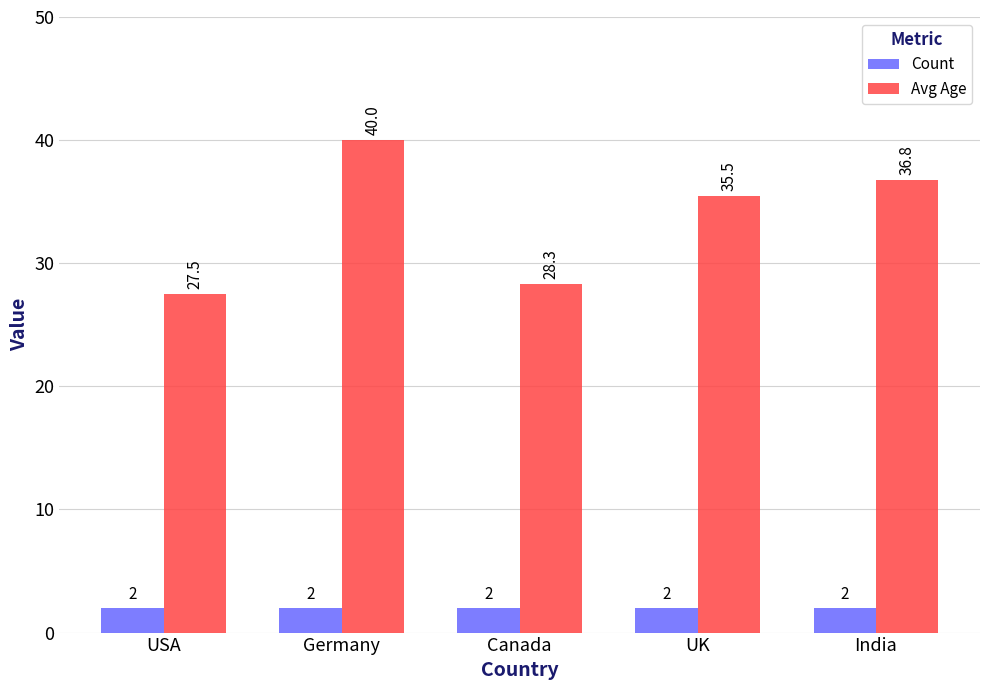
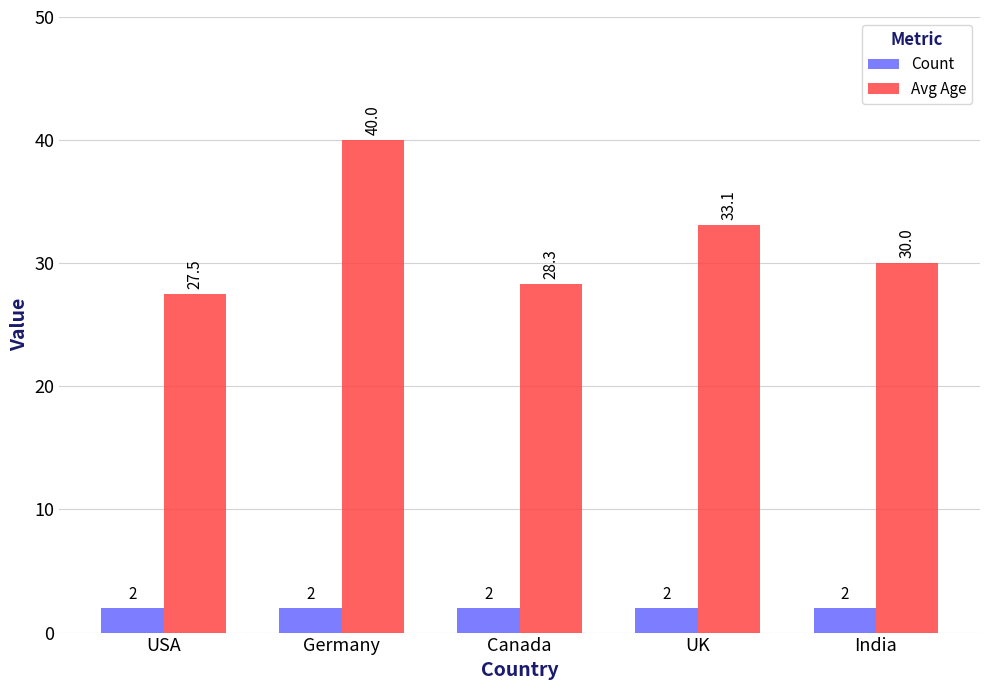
  {
    "Count": {
      "USA": 2,
      "Germany": 2,
      "Canada": 2,
      "UK": 2,
      "India": 2
    },
    "Avg Age": {
      "USA": 27.5,
      "Germany": 40.0,
      "Canada": 28.3,
-     "UK": 35.5,
-     "India": 36.8
+     "UK": 33.1,
+     "India": 30.0
    }
  }
